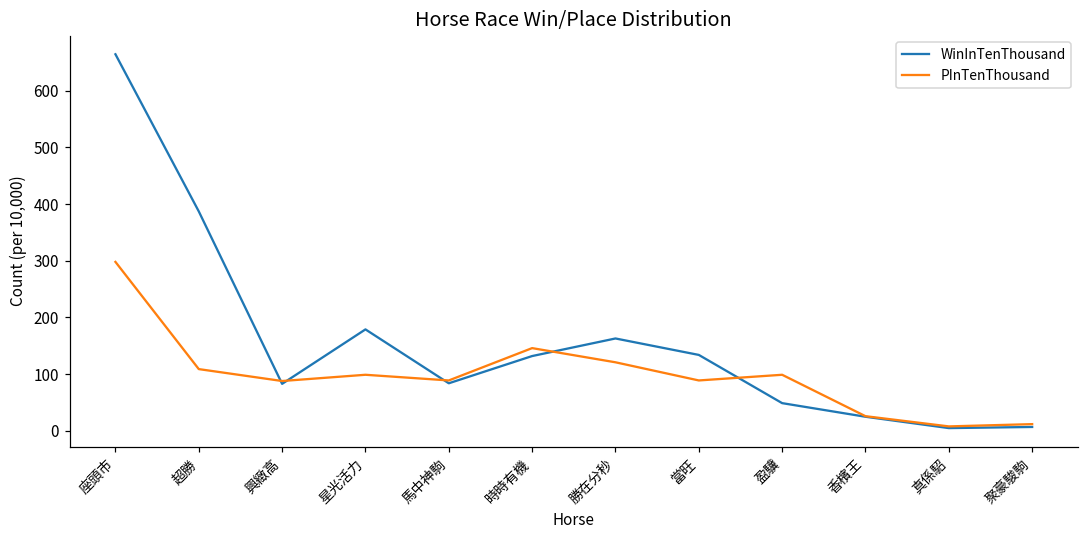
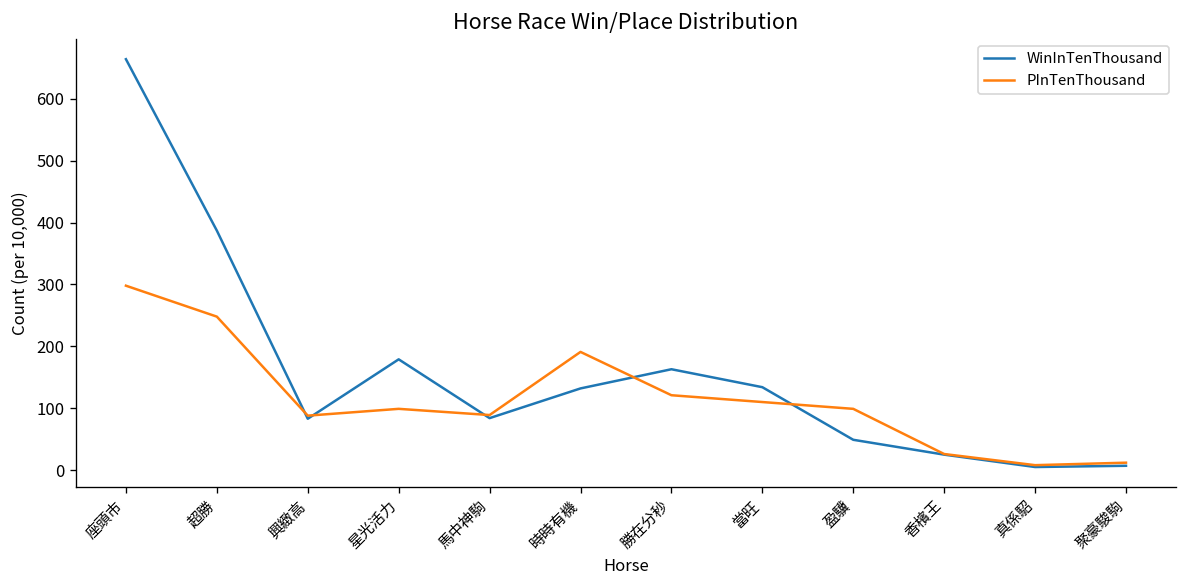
  {
    "WinInTenThousand": {
      "座頭市": 660,
      "超勝": 390,
      "興緻高": 80,
      "星光活力": 180,
      "時時有機": 130,
      "勝在分秒": 160,
      "當旺": 130,
      "盈驥": 50,
      "聚豪駿駒": 10
    },
    "PInTenThousand": {
      "座頭市": 300,
-     "超勝": 110,
+     "超勝": 250,
      "興緻高": 90,
      "星光活力": 100,
-     "時時有機": 150,
+     "時時有機": 190,
      "勝在分秒": 120,
-     "當旺": 90,
+     "當旺": 110,
      "盈驥": 100,
      "聚豪駿駒": 10
    }
  }
